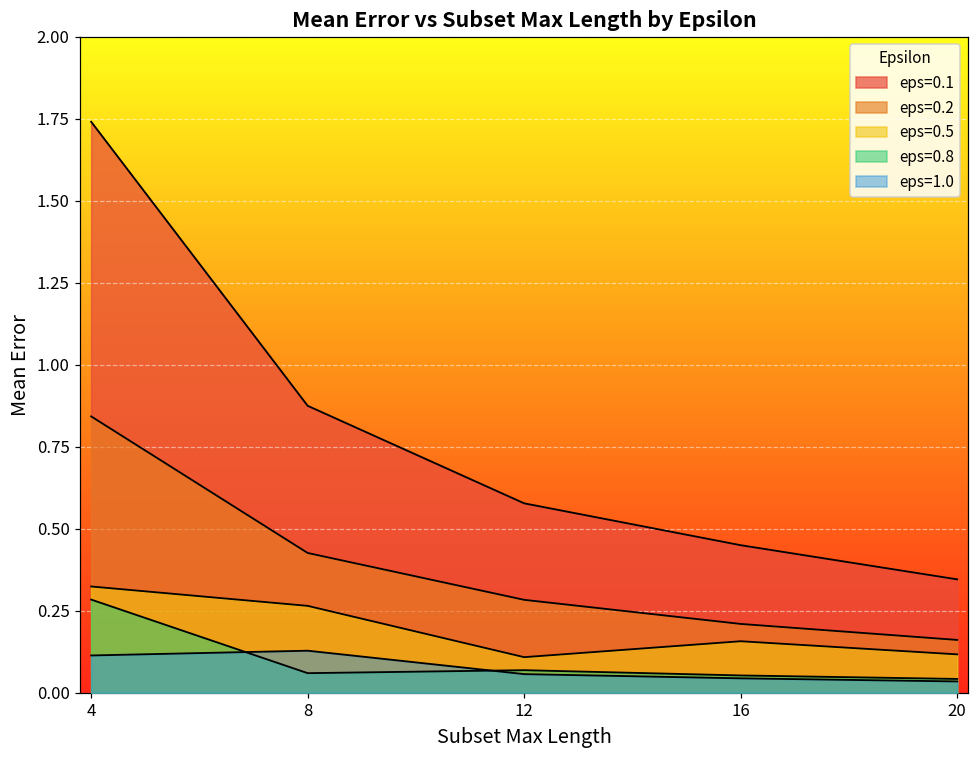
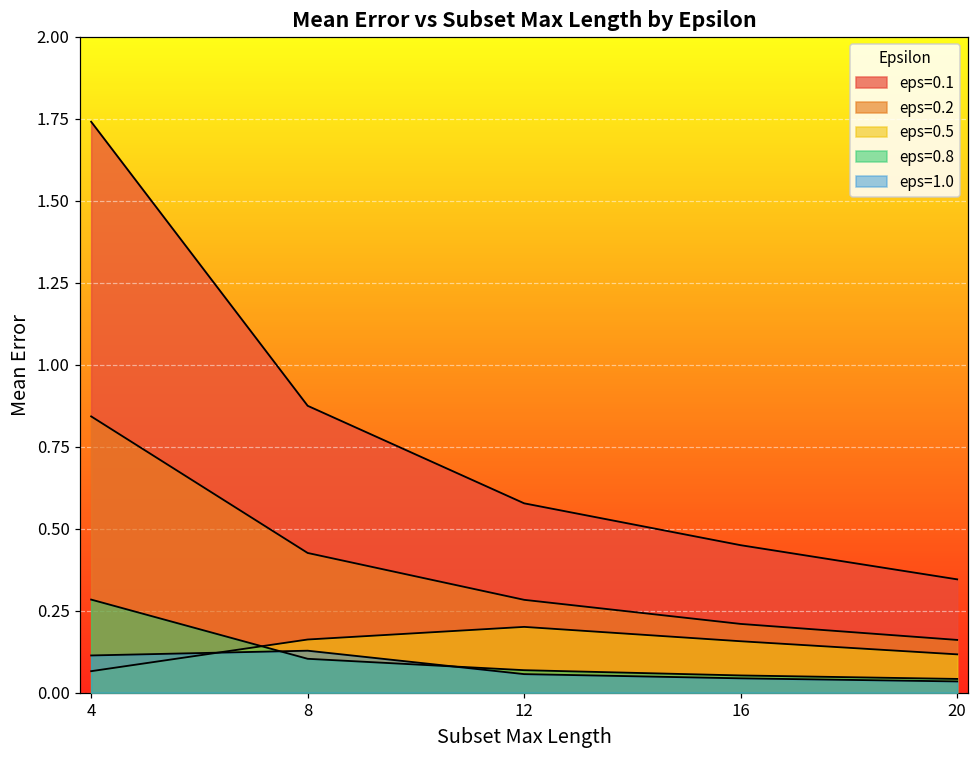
  {
    "eps=0.5": {
-     "4": 0.32,
-     "8": 0.26,
-     "12": 0.11,
+     "4": 0.07,
+     "8": 0.16,
+     "12": 0.20,
      "16": 0.16,
      "20": 0.12
    },
    "eps=0.8": {
      "4": 0.28,
-     "8": 0.06,
+     "8": 0.10,
      "12": 0.07,
      "16": 0.05
    },
    "eps=1.0": {
      "4": 0.11,
      "8": 0.13,
      "12": 0.06,
      "16": 0.04
    }
  }
